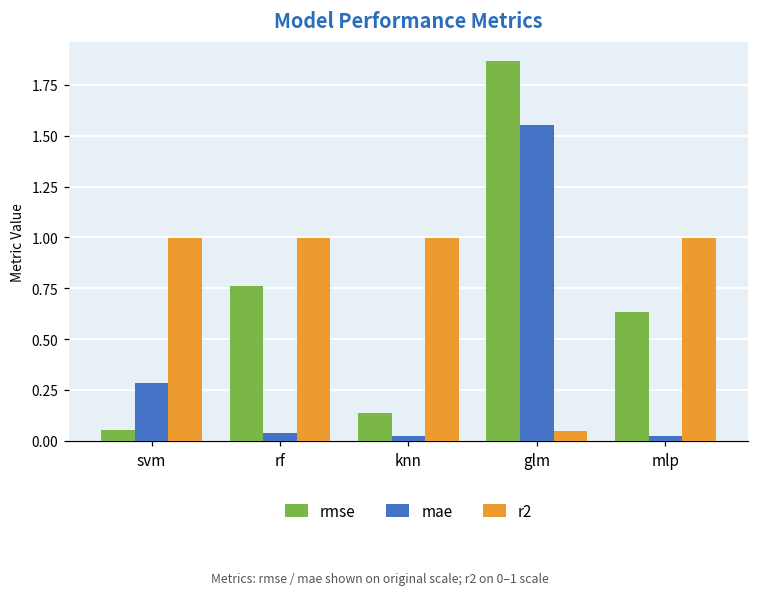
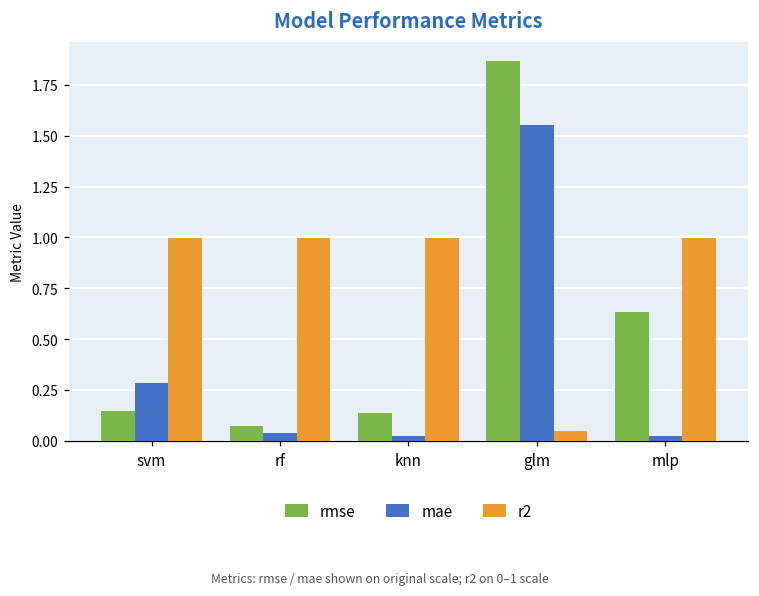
  {
    "rmse": {
-     "svm": 0.06,
-     "rf": 0.76,
+     "svm": 0.15,
+     "rf": 0.07,
      "knn": 0.14,
      "glm": 1.87,
      "mlp": 0.63
    },
    "mae": {
      "svm": 0.29,
      "rf": 0.04,
      "knn": 0.03,
      "glm": 1.55,
      "mlp": 0.03
    },
    "r2": {
      "svm": 1.00,
      "rf": 1.00,
      "knn": 1.00,
      "glm": 0.05,
      "mlp": 1.00
    }
  }
